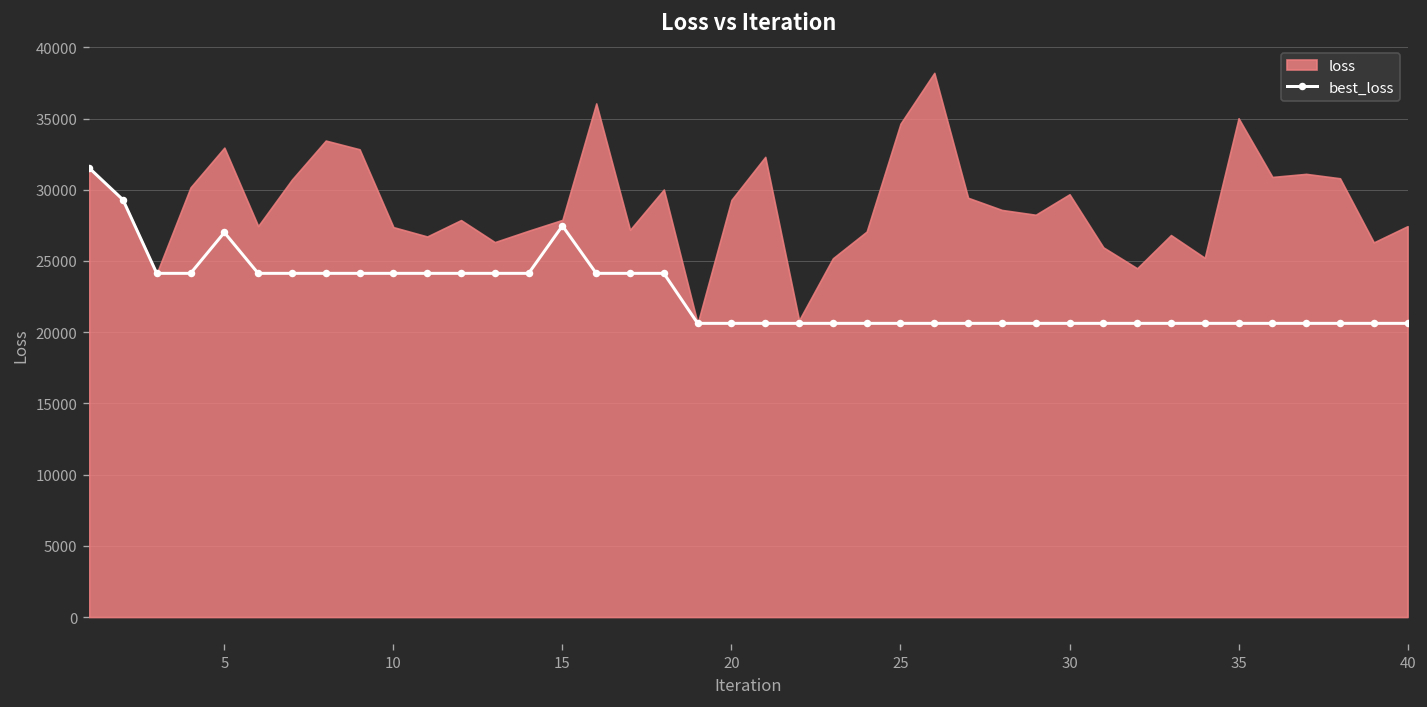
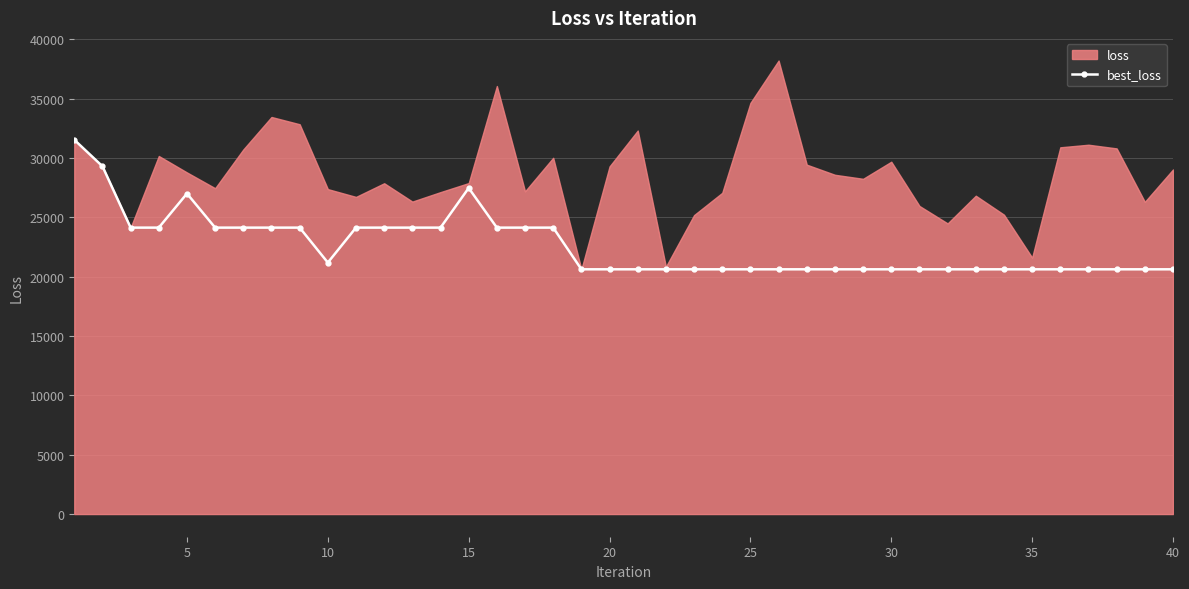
  {
    "loss": {
-     "5": 33000,
+     "5": 28800,
      "10": 27400,
      "15": 27900,
      "20": 29300,
      "25": 34600,
      "30": 29700,
-     "35": 35000,
-     "40": 27400
+     "35": 21600,
+     "40": 29000
    },
    "best_loss": {
      "5": 27000,
-     "10": 24100,
+     "10": 21200,
      "15": 27500,
      "20": 20600,
      "25": 20600,
      "30": 20600,
      "35": 20600,
      "40": 20600
    }
  }
